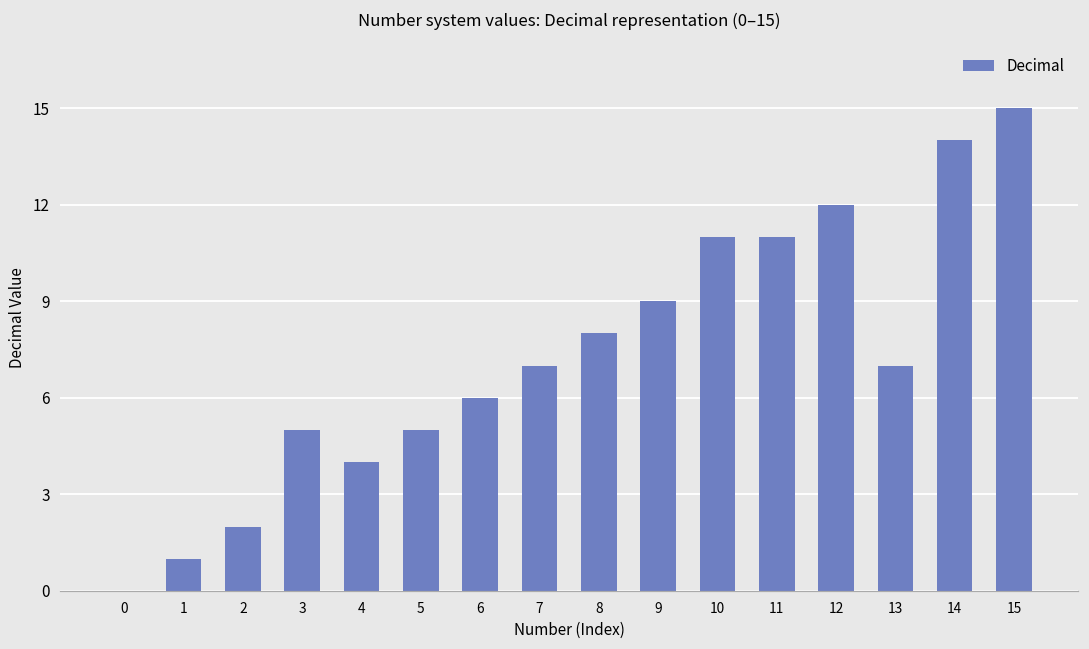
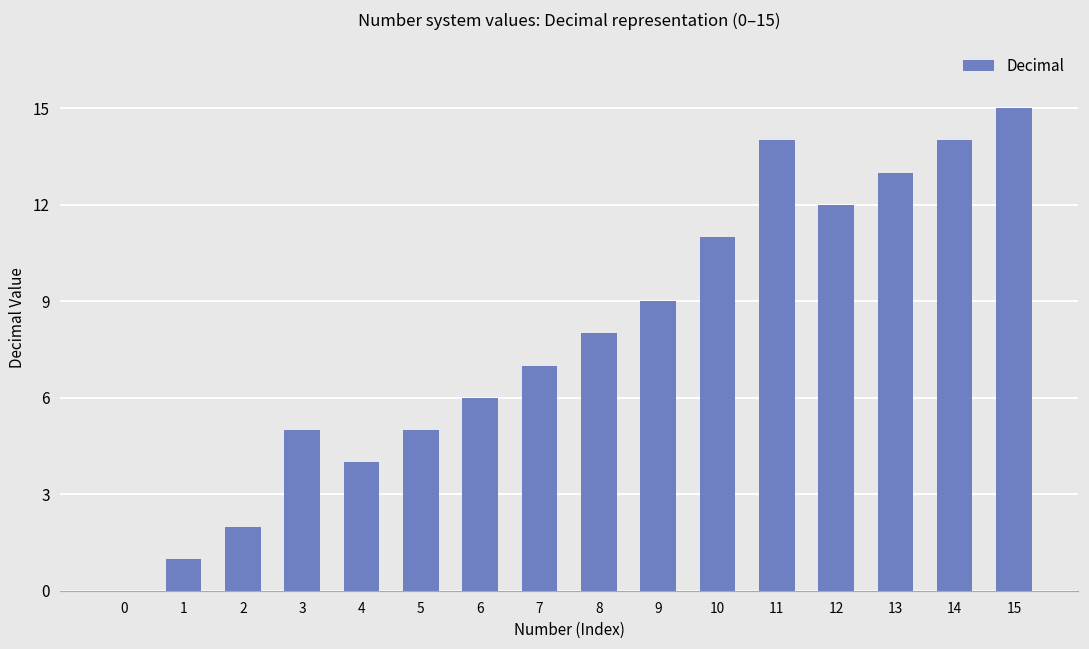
  {
    "0": 0,
    "1": 1,
    "2": 2,
    "3": 5,
    "4": 4,
    "5": 5,
    "6": 6,
    "7": 7,
    "8": 8,
    "9": 9,
    "10": 11,
-   "11": 11,
+   "11": 14,
    "12": 12,
-   "13": 7,
+   "13": 13,
    "14": 14,
    "15": 15
  }
